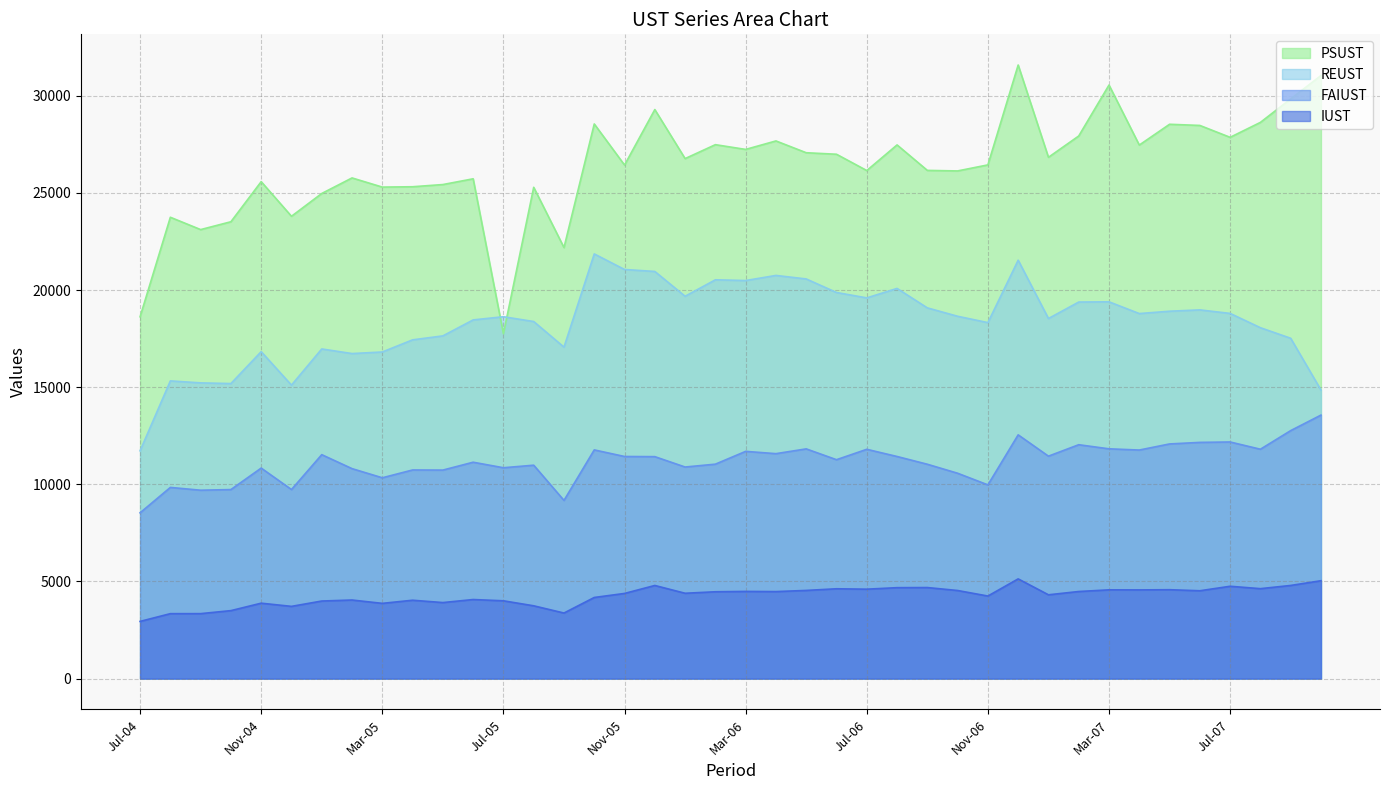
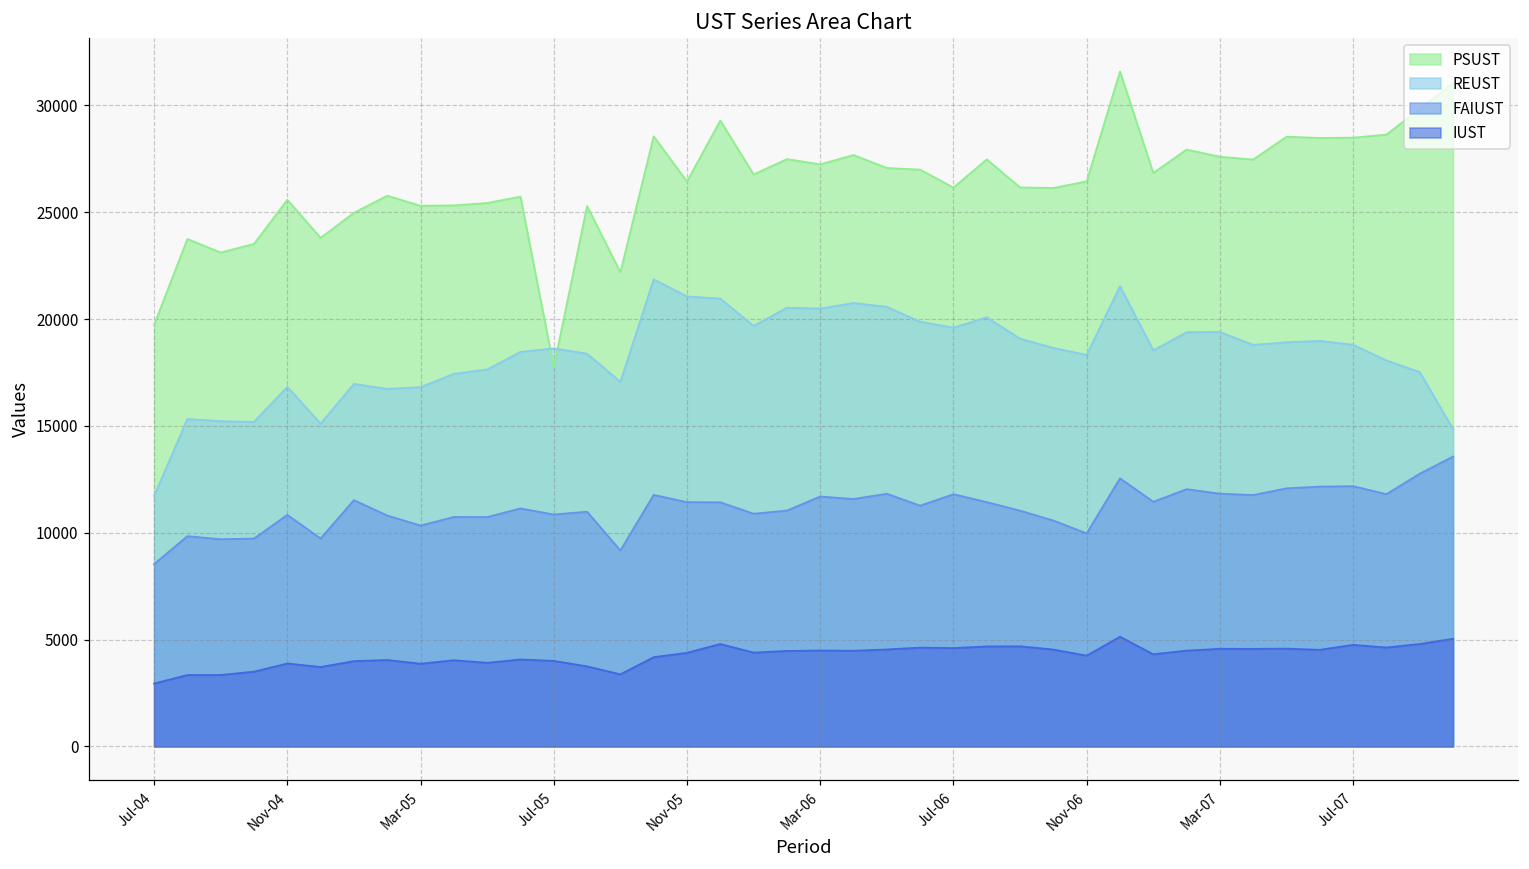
  {
    "PSUST": {
-     "Jul-04": 18600,
+     "Jul-04": 19700,
      "Nov-04": 25600,
      "Mar-05": 25300,
      "Jul-05": 17800,
      "Nov-05": 26400,
      "Mar-06": 27200,
      "Jul-06": 26200,
      "Nov-06": 26400,
-     "Mar-07": 30600,
-     "Jul-07": 27900
+     "Mar-07": 27600,
+     "Jul-07": 28500
    }
  }
